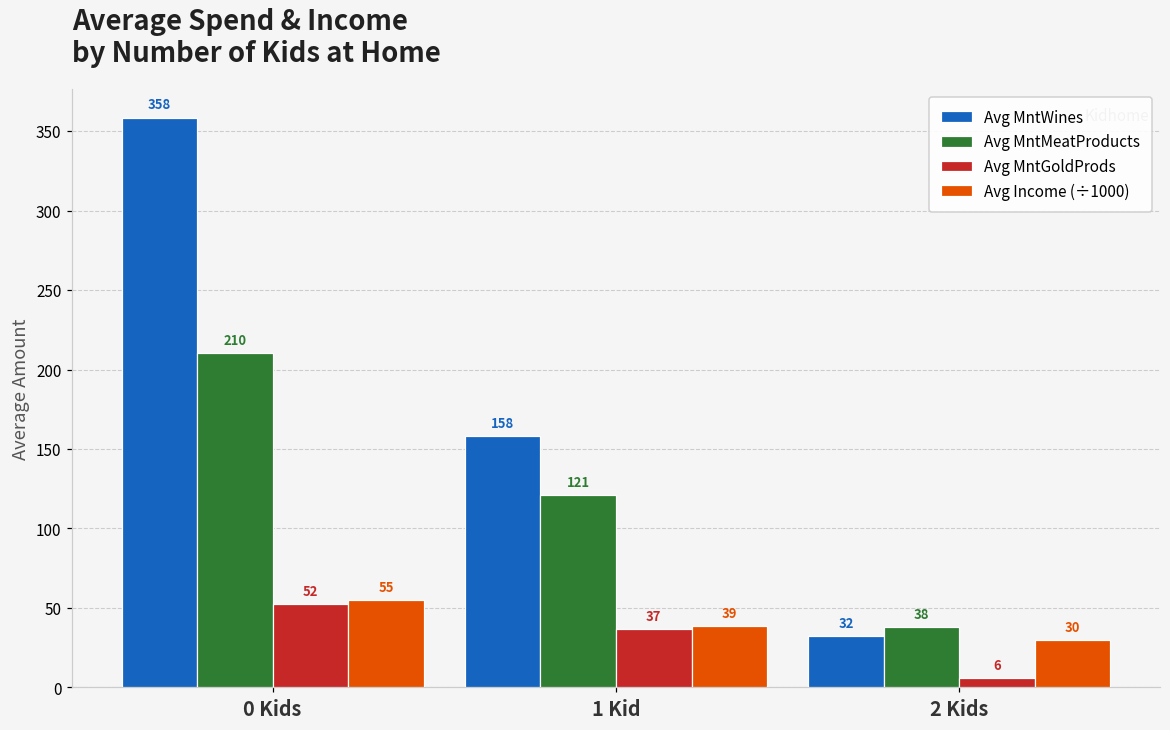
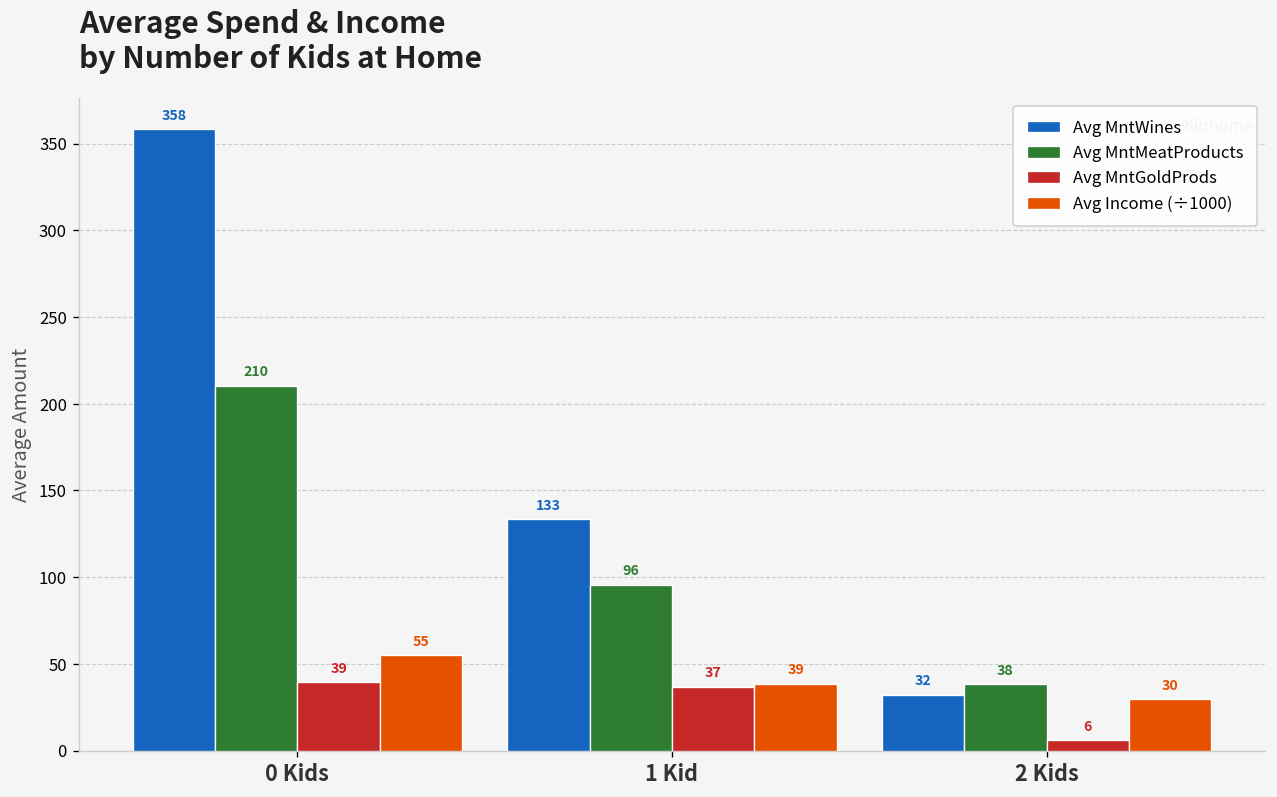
  {
    "Avg MntWines": {
      "0 Kids": 358,
-     "1 Kid": 158,
+     "1 Kid": 133,
      "2 Kids": 32
    },
    "Avg MntMeatProducts": {
      "0 Kids": 210,
-     "1 Kid": 121,
+     "1 Kid": 96,
      "2 Kids": 38
    },
    "Avg MntGoldProds": {
-     "0 Kids": 52,
+     "0 Kids": 39,
      "1 Kid": 37,
      "2 Kids": 6
    },
    "Avg Income (÷1000)": {
      "0 Kids": 55,
      "1 Kid": 39,
      "2 Kids": 30
    }
  }
